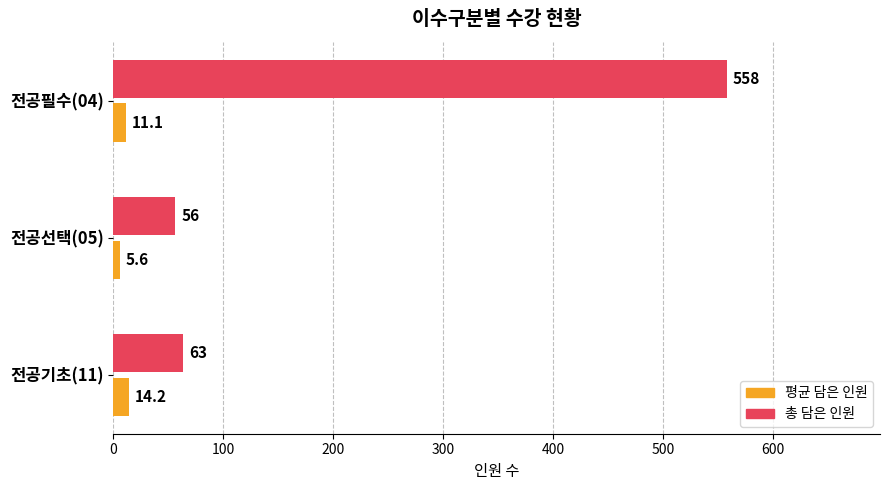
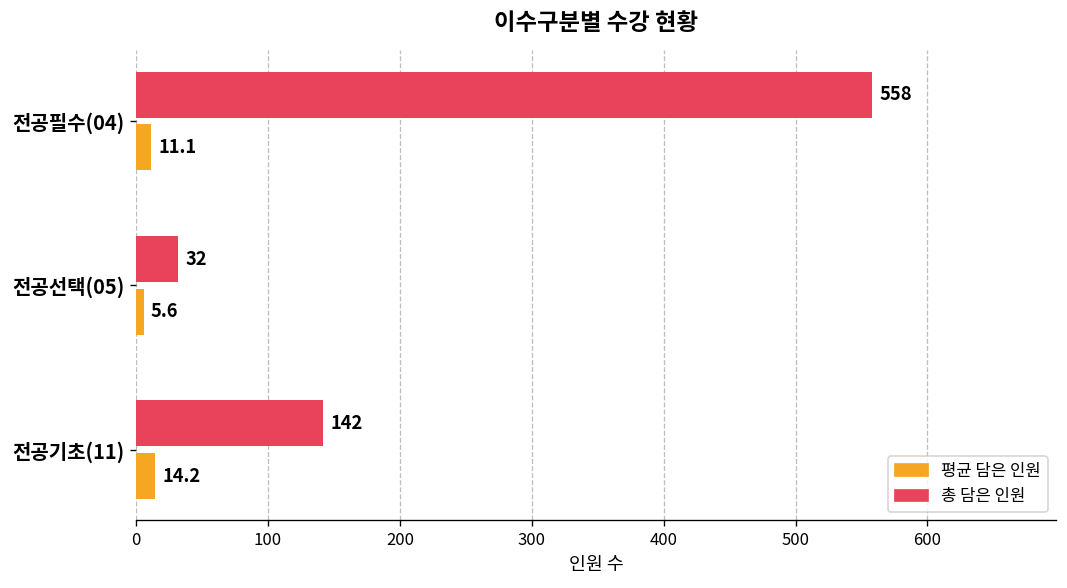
  {
    "평균 담은 인원": {
      "전공필수(04)": 11.1,
      "전공선택(05)": 5.6,
      "전공기초(11)": 14.2
    },
    "총 담은 인원": {
      "전공필수(04)": 558,
-     "전공선택(05)": 56,
-     "전공기초(11)": 63
+     "전공선택(05)": 32,
+     "전공기초(11)": 142
    }
  }
